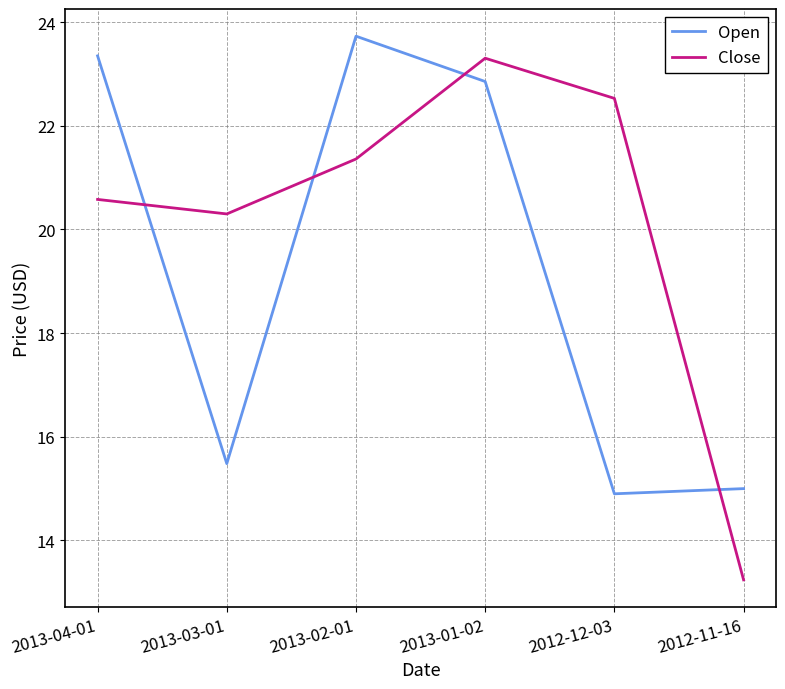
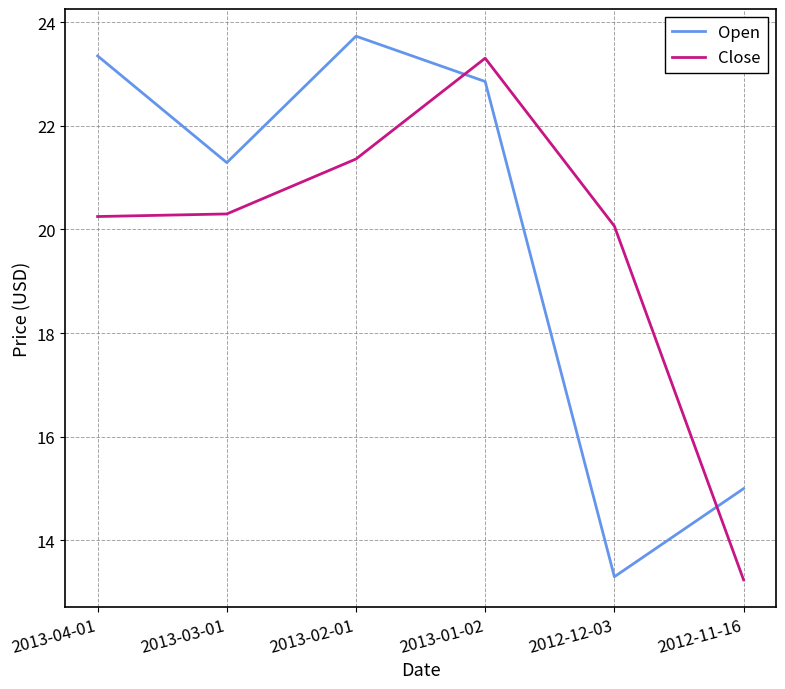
  {
    "Open": {
      "2013-04-01": 23.4,
-     "2013-03-01": 15.5,
+     "2013-03-01": 21.3,
      "2013-02-01": 23.7,
      "2013-01-02": 22.9,
-     "2012-12-03": 14.9,
+     "2012-12-03": 13.3,
      "2012-11-16": 15.0
    },
    "Close": {
-     "2013-04-01": 20.6,
+     "2013-04-01": 20.3,
      "2013-03-01": 20.3,
      "2013-02-01": 21.4,
      "2013-01-02": 23.3,
-     "2012-12-03": 22.5,
+     "2012-12-03": 20.1,
      "2012-11-16": 13.2
    }
  }
